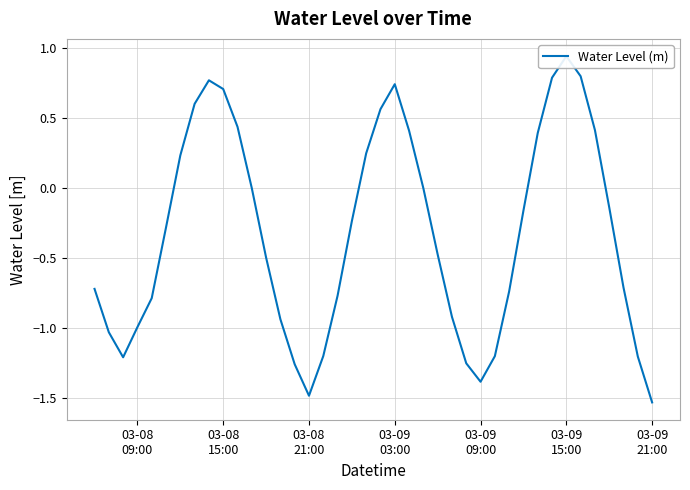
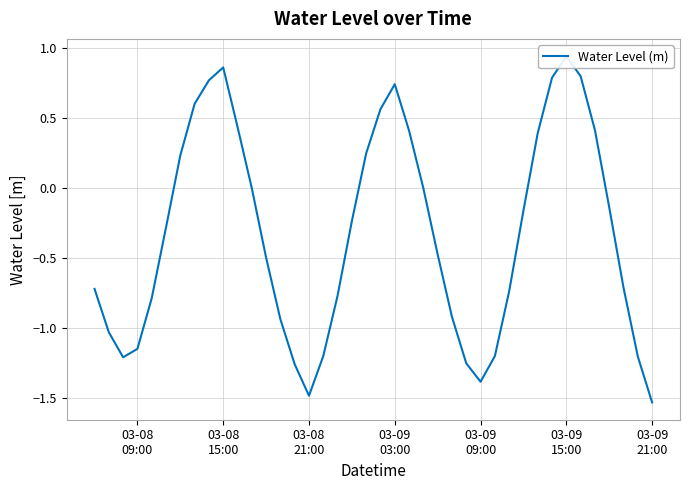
  {
-   "03-08 09:00": -0.99,
-   "03-08 15:00": 0.71,
+   "03-08 09:00": -1.15,
+   "03-08 15:00": 0.86,
    "03-08 21:00": -1.48,
    "03-09 03:00": 0.74,
    "03-09 09:00": -1.38,
    "03-09 21:00": -1.53
  }
